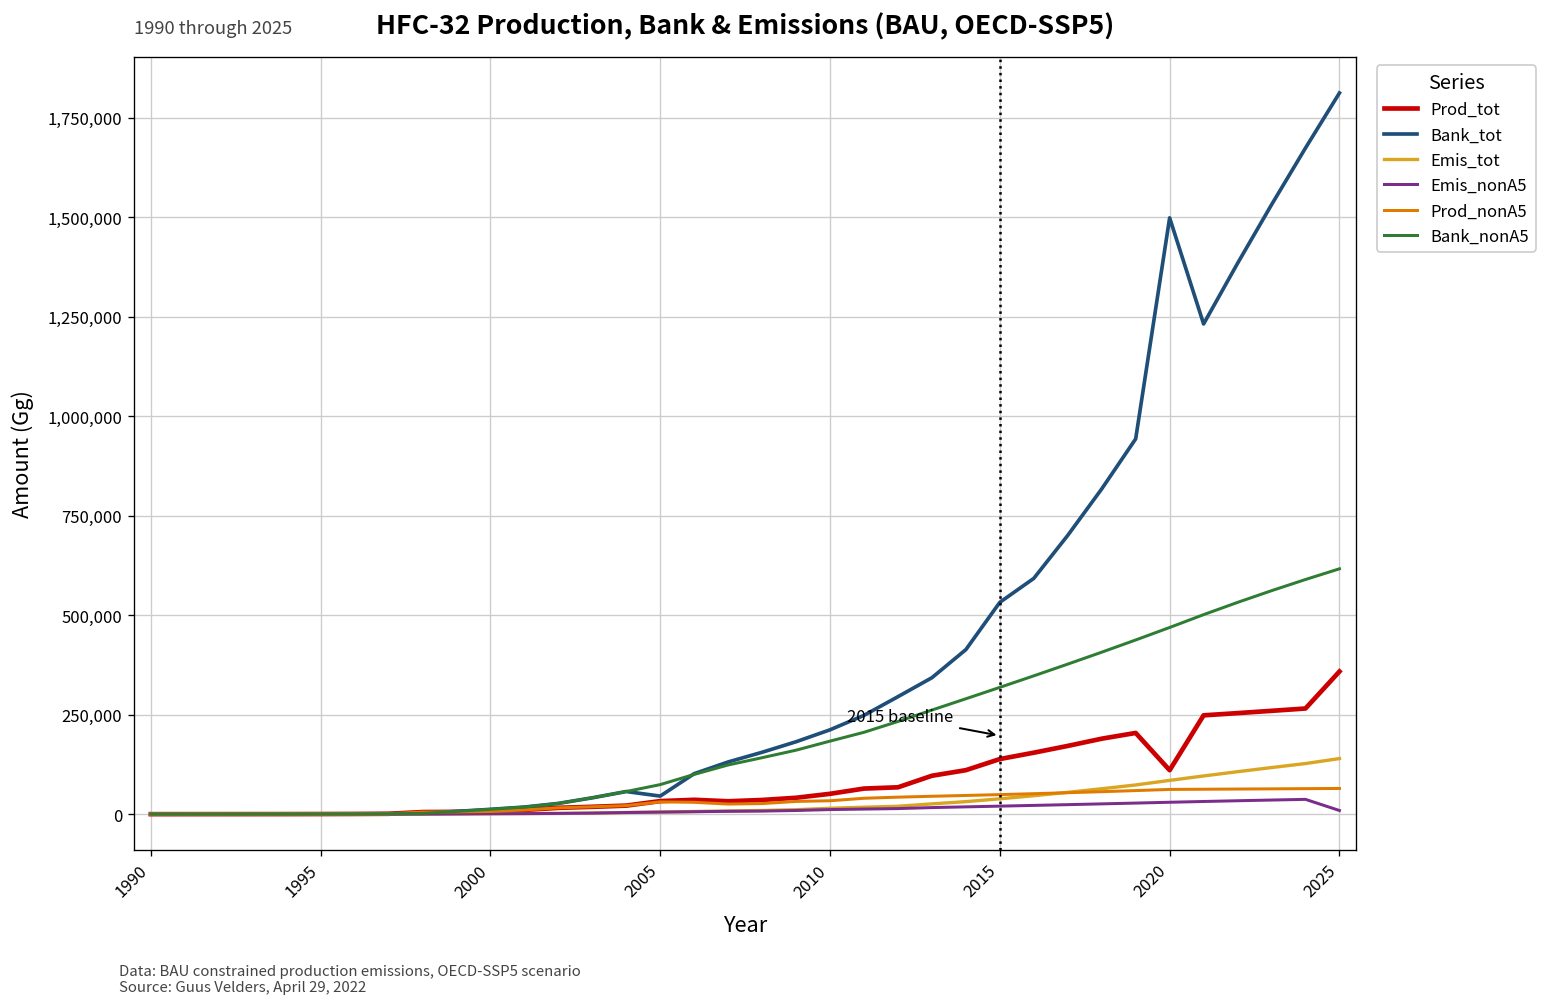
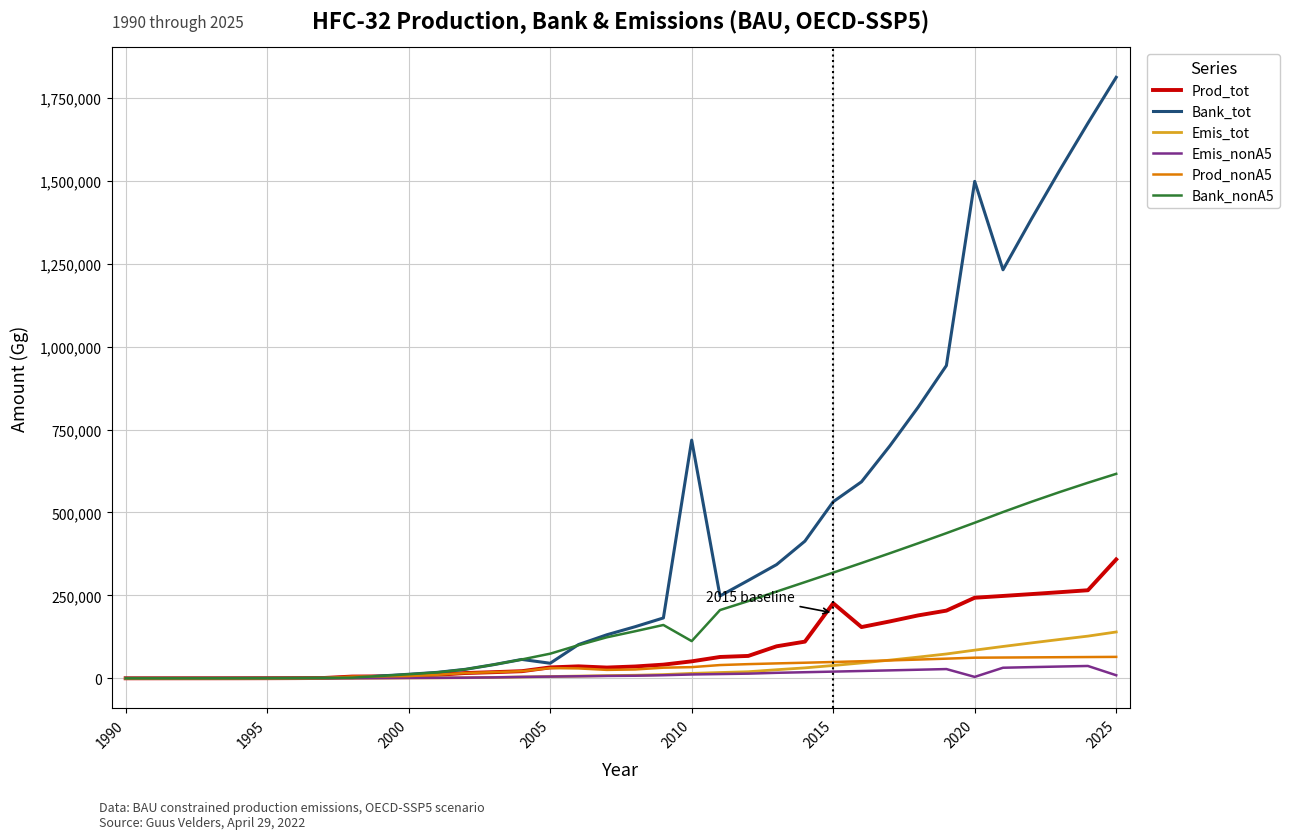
  {
    "Prod_tot": {
      "2010": "50,000",
-     "2015": "140,000",
-     "2020": "110,000",
+     "2015": "230,000",
+     "2020": "240,000",
      "2025": "360,000"
    },
    "Bank_tot": {
      "2005": "50,000",
-     "2010": "210,000",
+     "2010": "720,000",
      "2015": "530,000",
      "2020": "1,500,000",
      "2025": "1,810,000"
    },
    "Emis_nonA5": {
      "2015": "20,000",
-     "2020": "30,000",
+     "2020": "0",
      "2025": "10,000"
    },
    "Bank_nonA5": {
      "2005": "70,000",
-     "2010": "180,000",
+     "2010": "110,000",
      "2015": "320,000",
      "2020": "470,000",
      "2025": "620,000"
    }
  }
